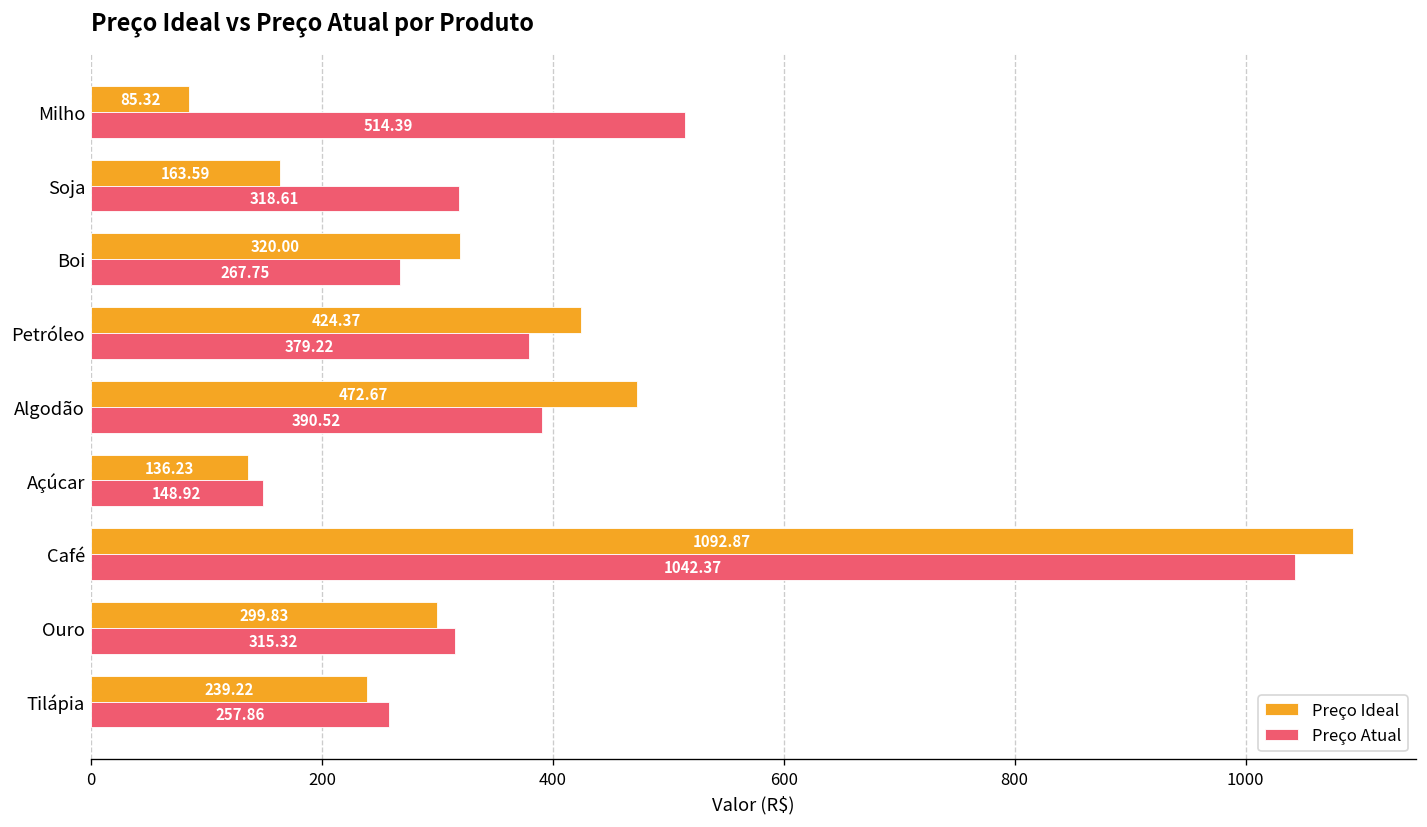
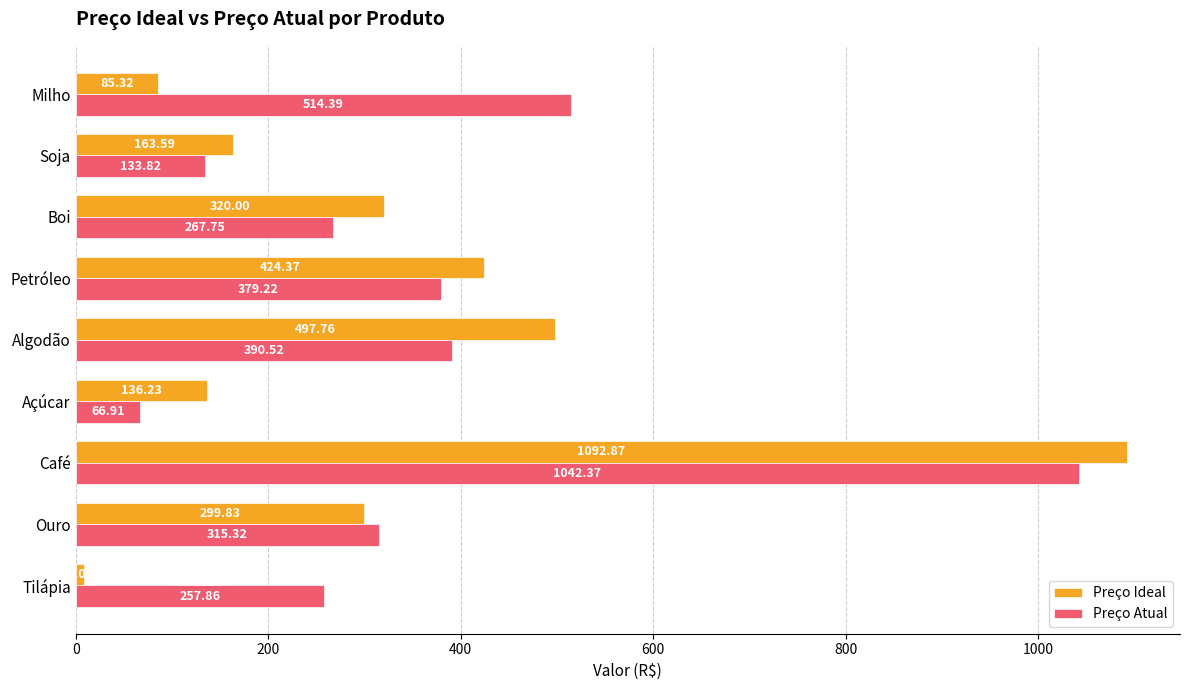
  {
    "Preço Ideal": {
      "Milho": 85.32,
      "Soja": 163.59,
      "Boi": 320.00,
      "Petróleo": 424.37,
-     "Algodão": 472.67,
+     "Algodão": 497.76,
      "Açúcar": 136.23,
      "Café": 1092.87,
      "Ouro": 299.83,
-     "Tilápia": 240
+     "Tilápia": 10
    },
    "Preço Atual": {
      "Milho": 514.39,
-     "Soja": 318.61,
+     "Soja": 133.82,
      "Boi": 267.75,
      "Petróleo": 379.22,
      "Algodão": 390.52,
-     "Açúcar": 148.92,
+     "Açúcar": 66.91,
      "Café": 1042.37,
      "Ouro": 315.32,
      "Tilápia": 257.86
    }
  }
